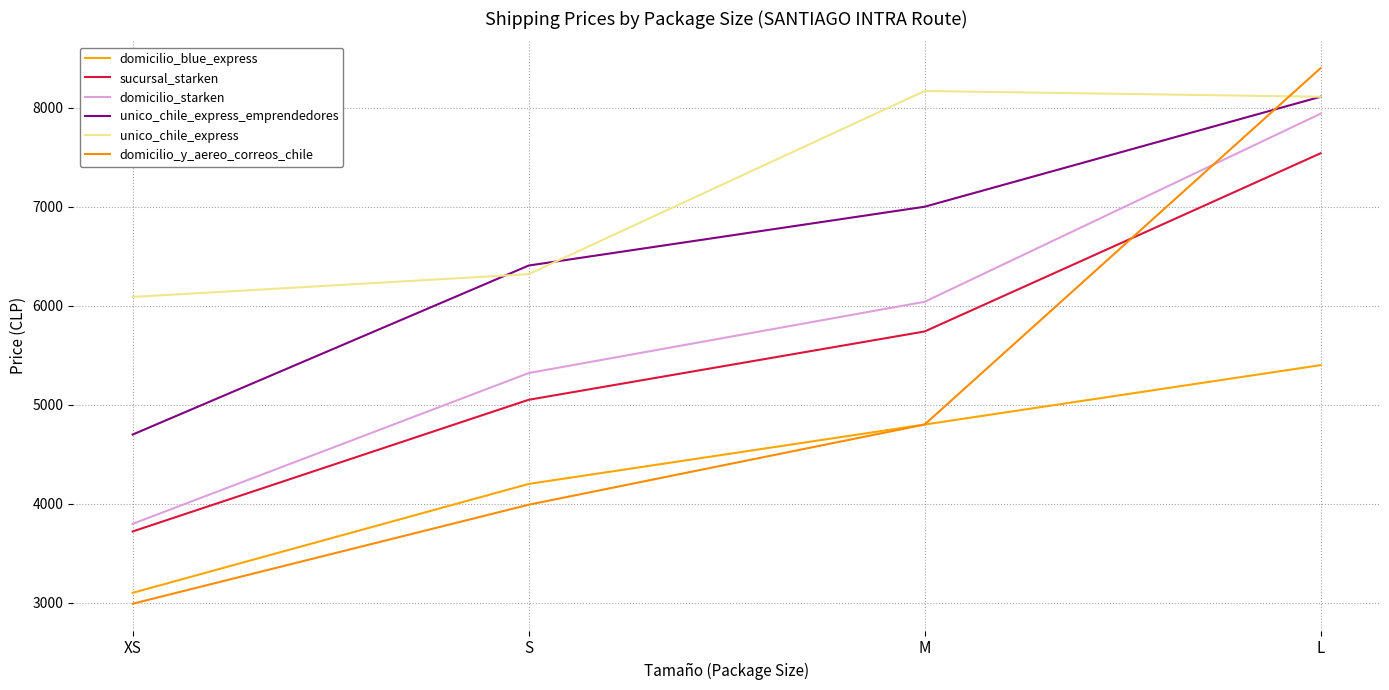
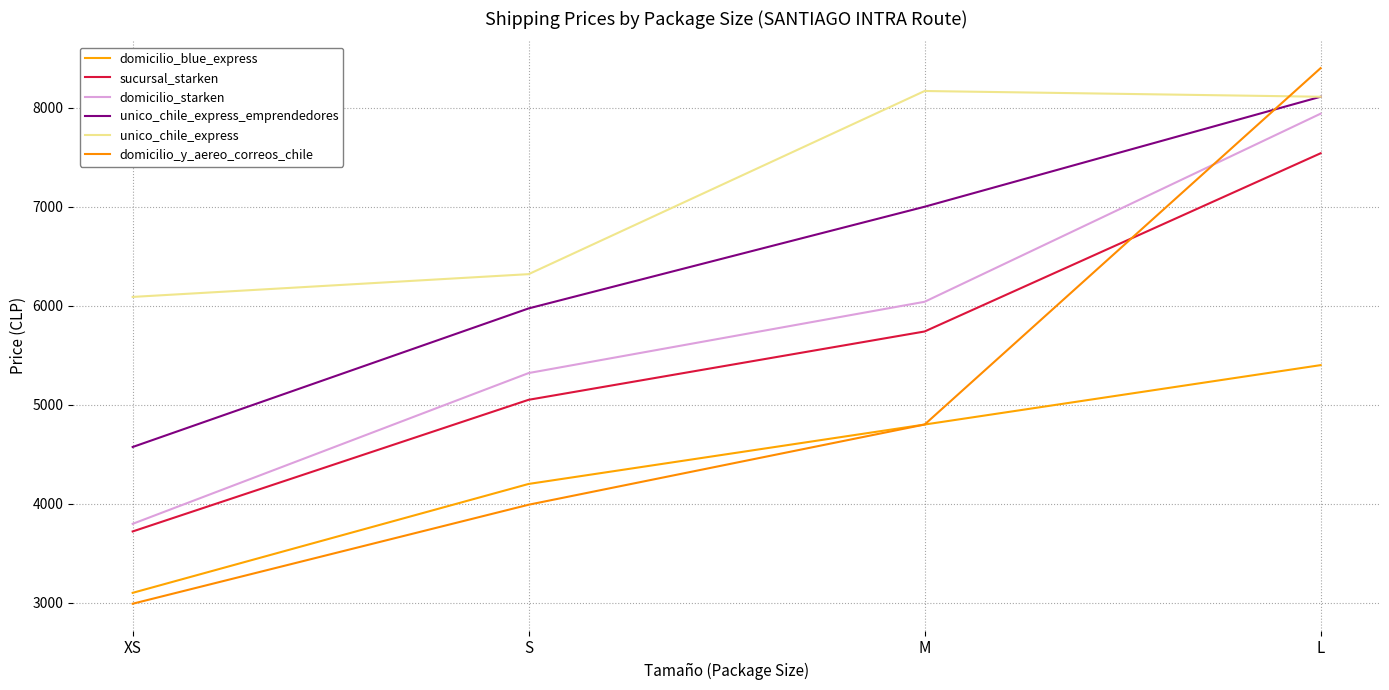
  {
    "sucursal_starken": {
      "XS": 3700,
      "S": 5100,
      "M": 5700,
      "L": 7500
    },
    "domicilio_starken": {
      "XS": 3800,
      "S": 5300,
      "M": 6000,
      "L": 7900
    },
    "unico_chile_express_emprendedores": {
-     "XS": 4700,
-     "S": 6400,
+     "XS": 4600,
+     "S": 6000,
      "M": 7000
    },
    "unico_chile_express": {
      "XS": 6100,
      "S": 6300,
      "M": 8200
    }
  }
